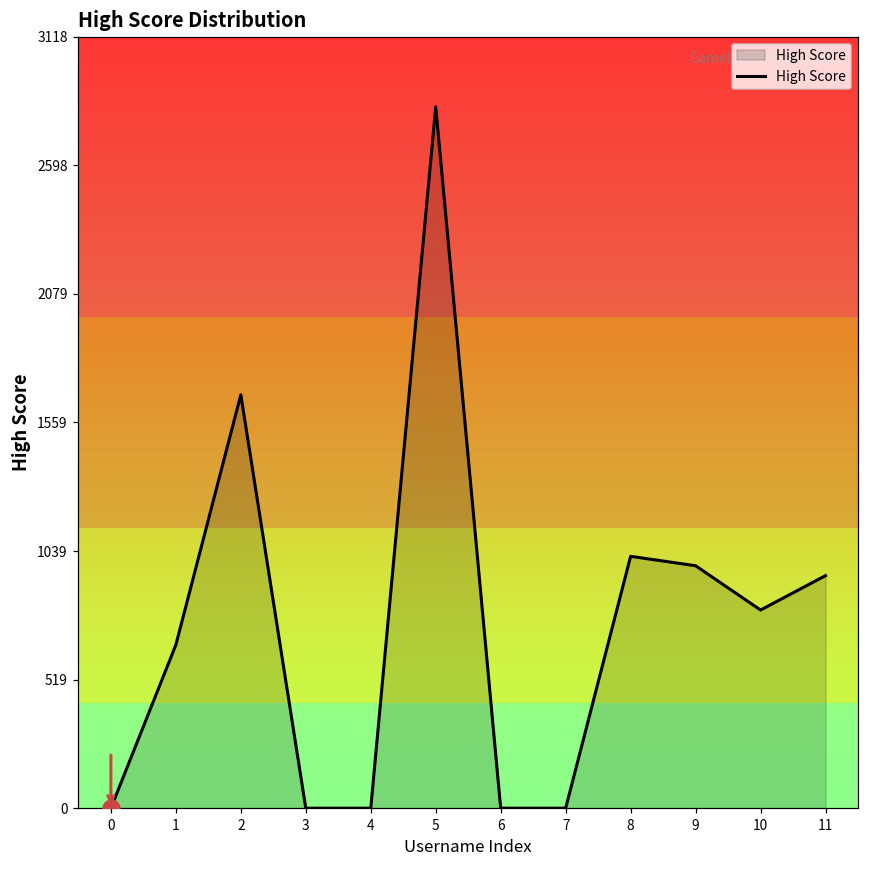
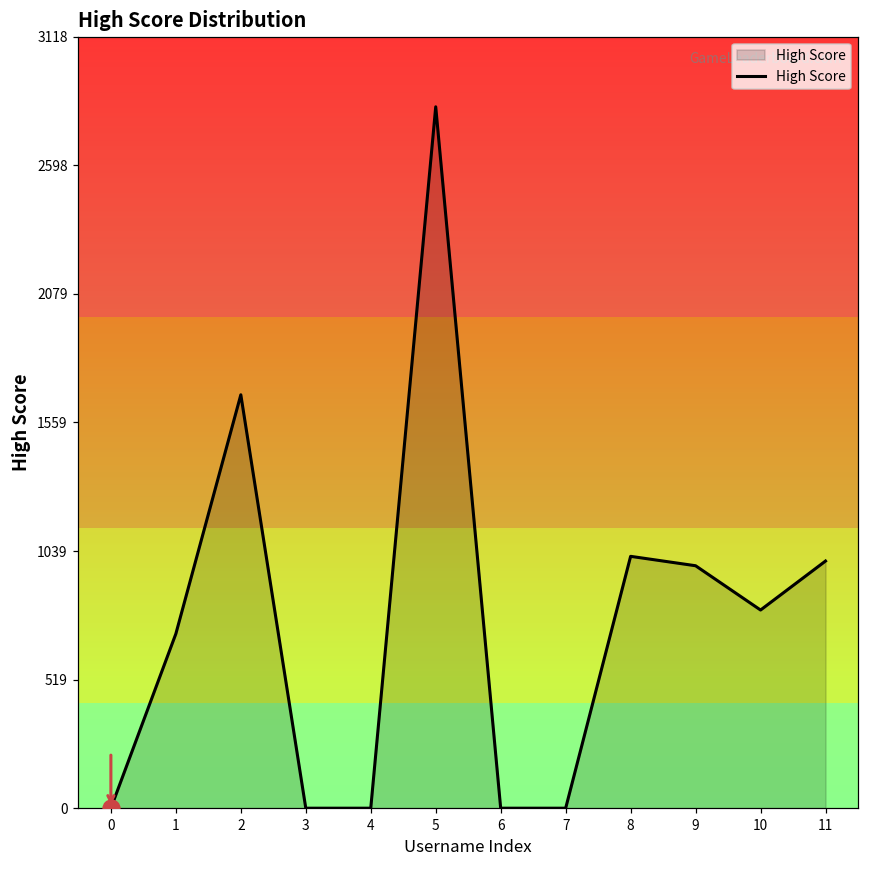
  {
    "High Score": {
-     "1": 660,
+     "1": 710,
      "2": 1670,
      "8": 1020,
      "9": 980,
      "10": 800,
-     "11": 940
+     "11": 1000
    }
  }
